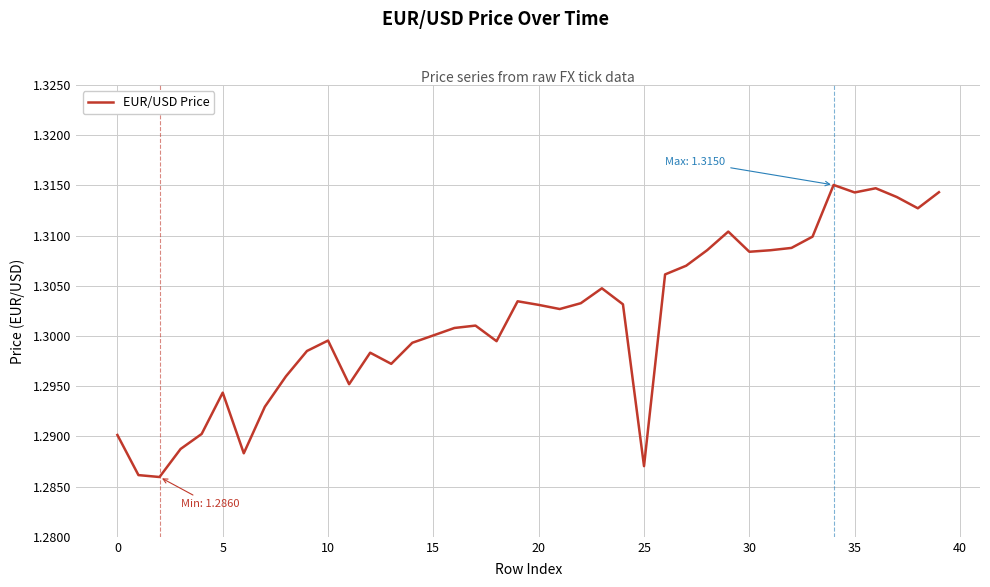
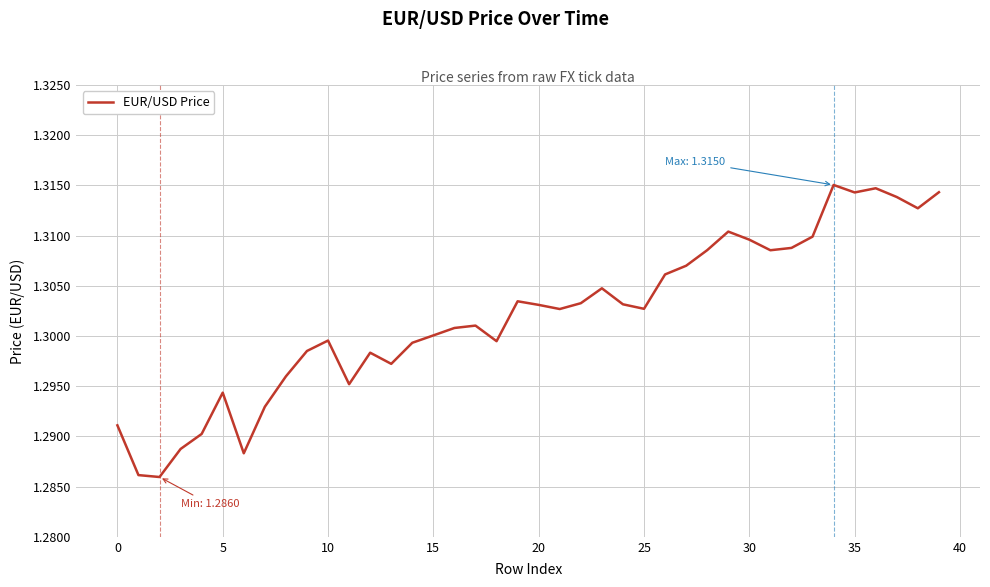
  {
-   "0": 1.2901,
+   "0": 1.2911,
    "5": 1.2944,
    "10": 1.2995,
    "15": 1.3001,
    "20": 1.3031,
-   "25": 1.2870,
-   "30": 1.3084,
+   "25": 1.3027,
+   "30": 1.3096,
    "35": 1.3143
  }
